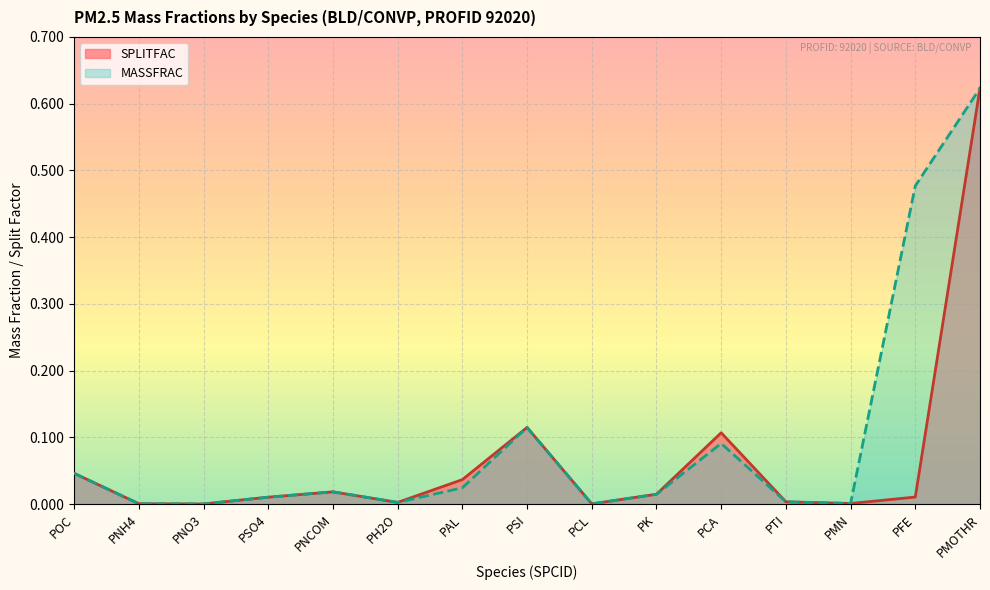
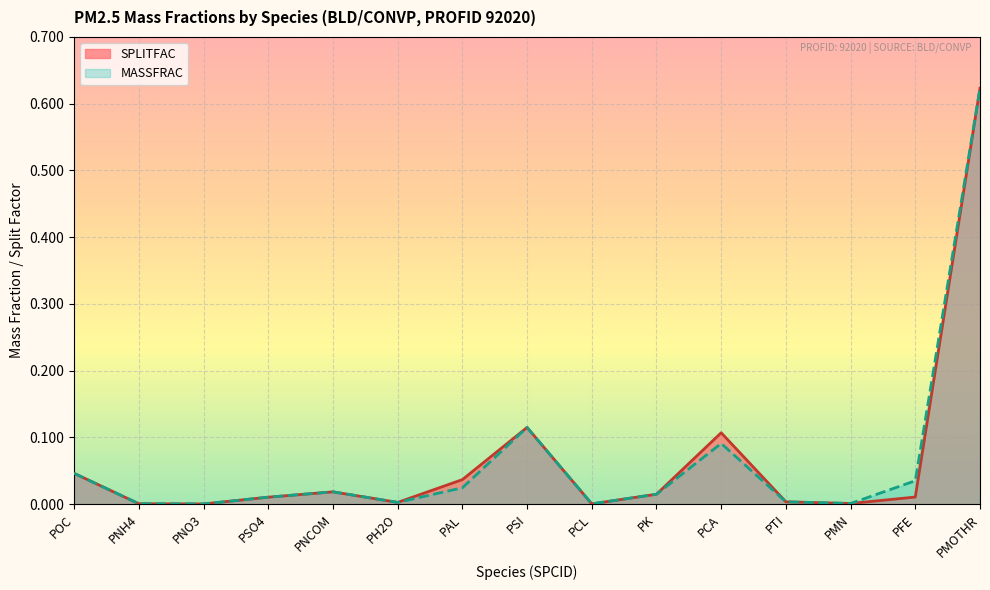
  {
    "SPLITFAC": {
      "PAL": 0.04,
      "PCA": 0.11,
      "PFE": 0.01
    },
    "MASSFRAC": {
      "PAL": 0.02,
      "PCA": 0.09,
-     "PFE": 0.48
+     "PFE": 0.04
    }
  }
